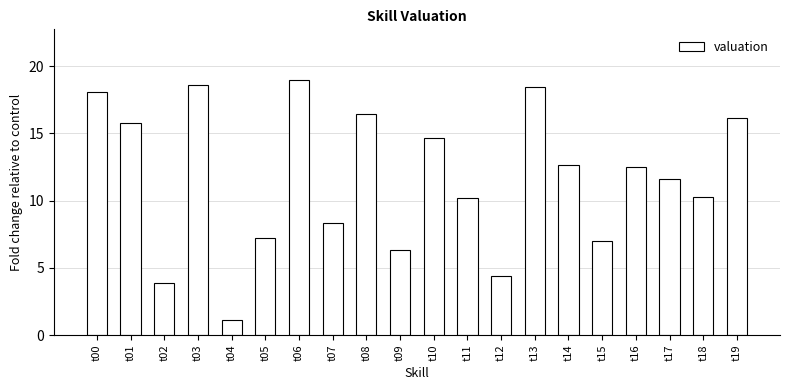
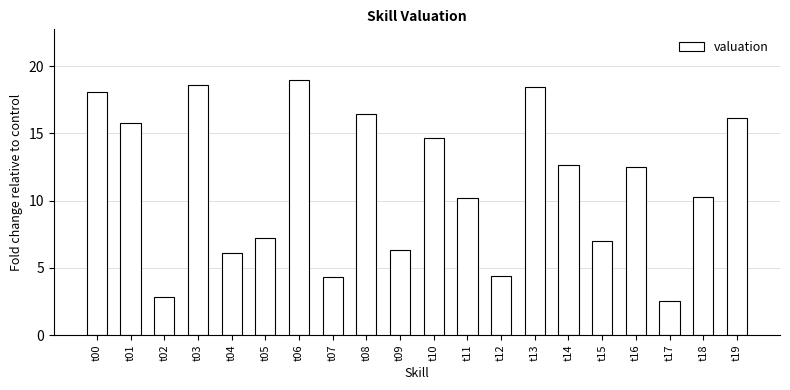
  {
    "t00": 18.0,
    "t01": 15.8,
-   "t02": 3.9,
+   "t02": 2.9,
    "t03": 18.6,
-   "t04": 1.1,
+   "t04": 6.1,
    "t05": 7.2,
    "t06": 18.9,
-   "t07": 8.3,
+   "t07": 4.3,
    "t08": 16.4,
    "t09": 6.3,
    "t10": 14.6,
    "t11": 10.2,
    "t12": 4.4,
    "t13": 18.4,
    "t14": 12.7,
    "t15": 7.0,
    "t16": 12.5,
-   "t17": 11.6,
+   "t17": 2.5,
    "t18": 10.2,
    "t19": 16.1
  }
